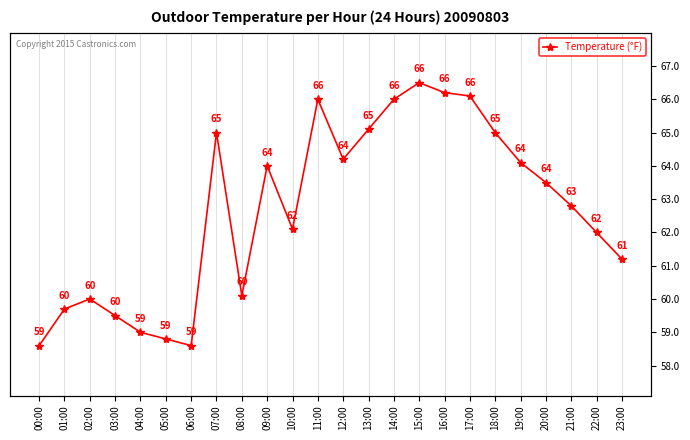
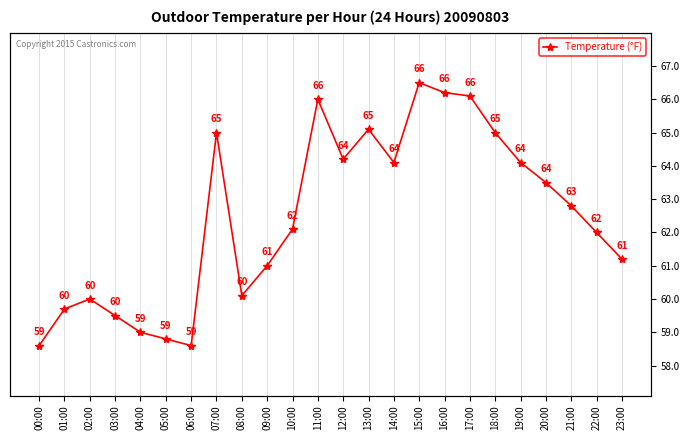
  {
    "00:00": 59,
    "01:00": 60,
    "02:00": 60,
    "03:00": 60,
    "04:00": 59,
    "05:00": 59,
    "06:00": 59,
    "07:00": 65,
    "08:00": 60,
-   "09:00": 64,
+   "09:00": 61,
    "10:00": 62,
    "11:00": 66,
    "12:00": 64,
    "13:00": 65,
-   "14:00": 66,
+   "14:00": 64,
    "15:00": 66,
    "16:00": 66,
    "17:00": 66,
    "18:00": 65,
    "19:00": 64,
    "20:00": 64,
    "21:00": 63,
    "22:00": 62,
    "23:00": 61
  }
